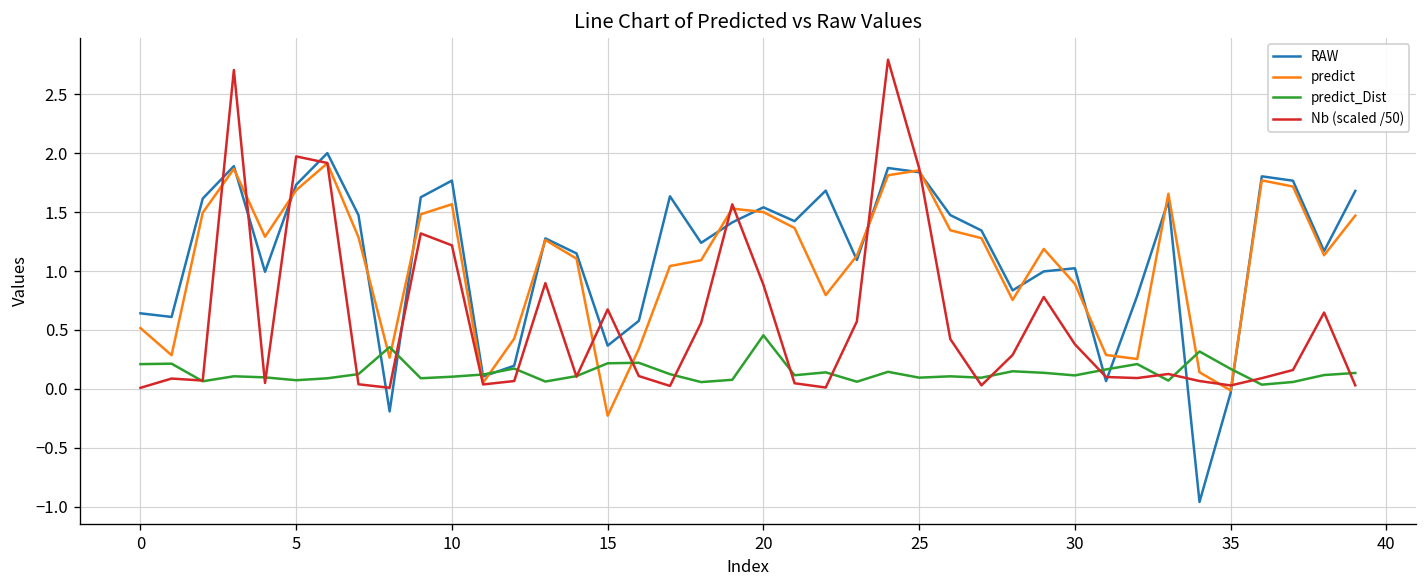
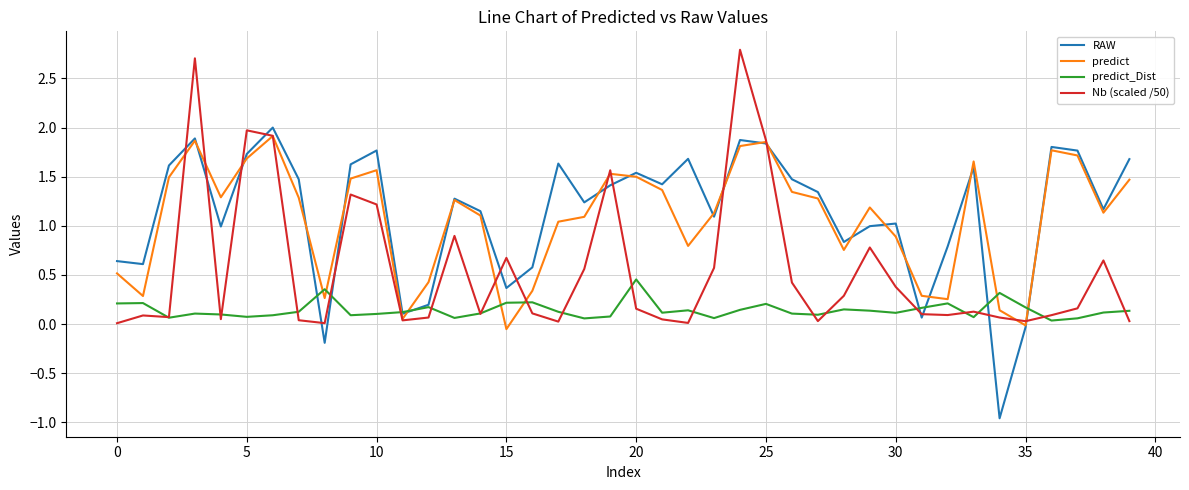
  {
    "RAW": {
      "0": 0.6,
      "5": 1.7,
      "10": 1.8,
      "15": 0.4,
      "20": 1.5,
      "30": 1.0
    },
    "predict": {
      "0": 0.5,
      "5": 1.7,
      "10": 1.6,
-     "15": -0.2,
+     "15": -0.1,
      "20": 1.5,
      "30": 0.9
    },
    "predict_Dist": {
      "0": 0.2,
      "5": 0.1,
      "10": 0.1,
      "15": 0.2,
      "20": 0.5,
-     "25": 0.1,
+     "25": 0.2,
      "30": 0.1,
      "35": 0.2
    },
    "Nb (scaled /50)": {
      "0": 0.0,
      "5": 2.0,
      "10": 1.2,
      "15": 0.7,
-     "20": 0.9,
+     "20": 0.2,
      "30": 0.4,
      "35": 0.0
    }
  }
